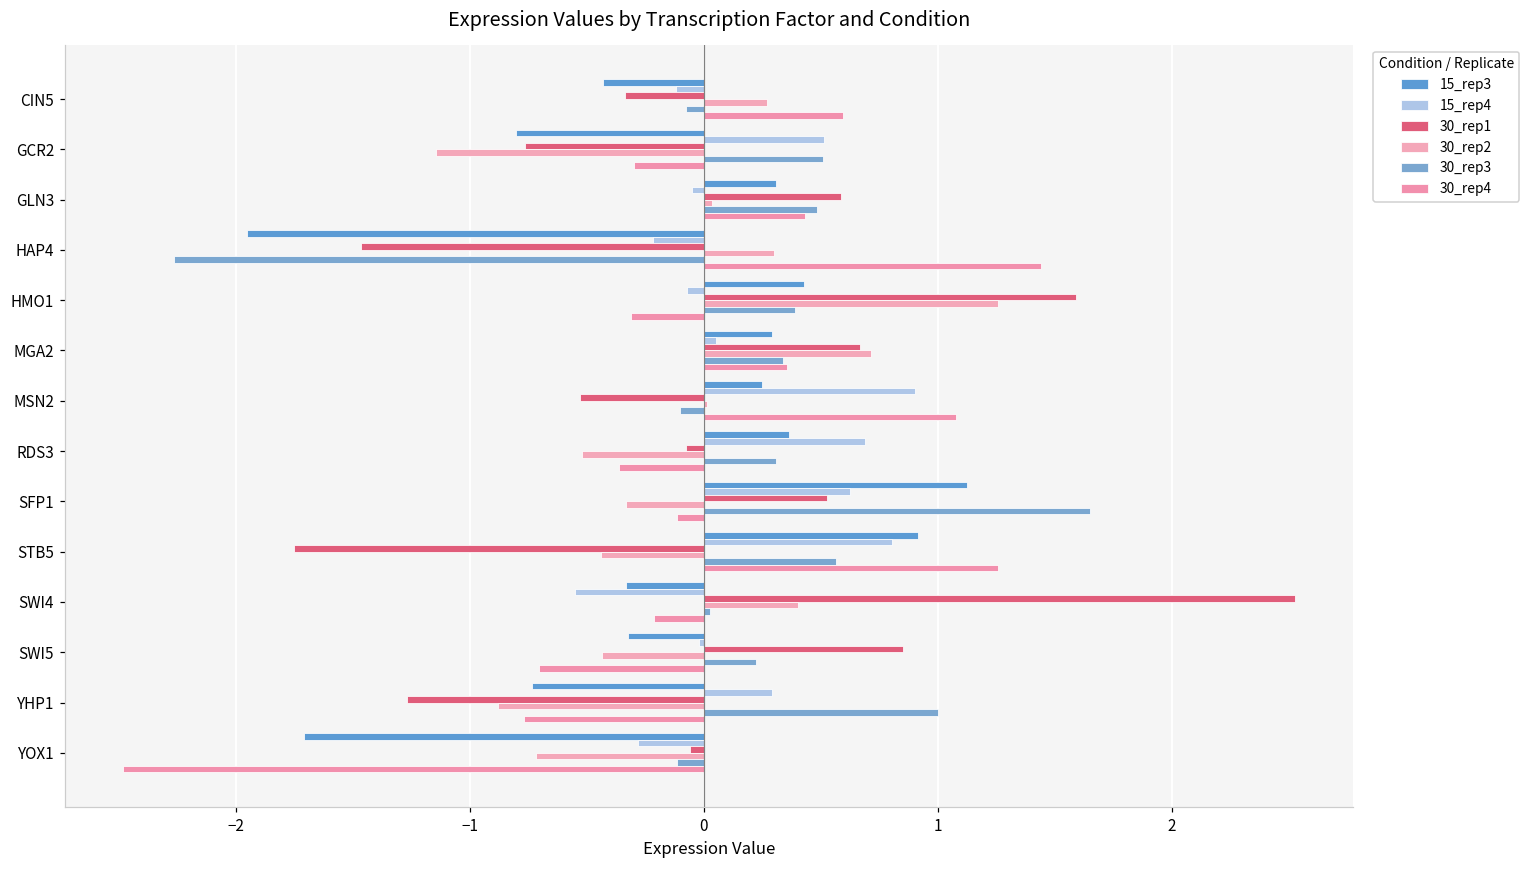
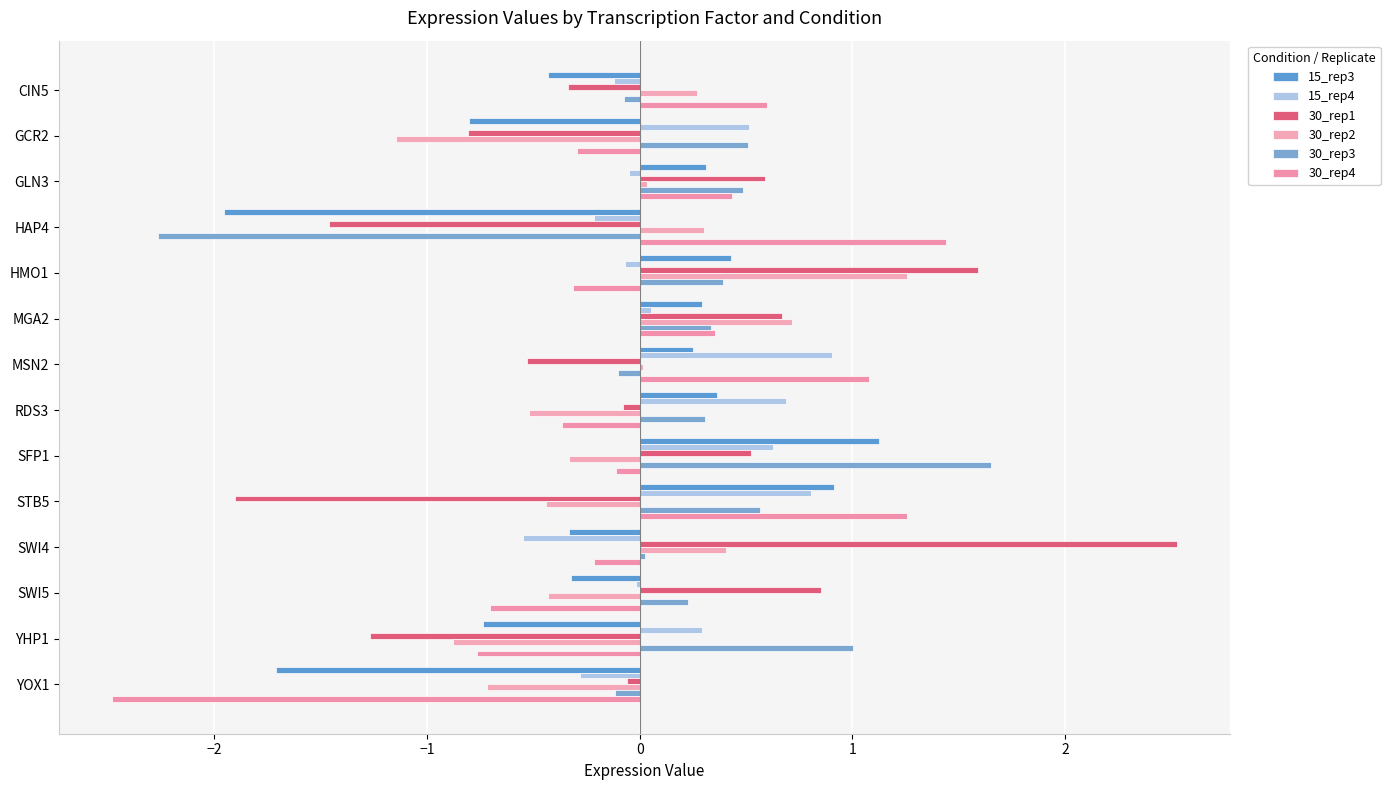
  {
    "15_rep4": {
      "CIN5": -0.12,
      "GCR2": 0.51,
      "GLN3": -0.05,
      "HAP4": -0.22,
      "HMO1": -0.07,
      "MGA2": 0.05,
      "MSN2": 0.90,
      "RDS3": 0.69,
      "SFP1": 0.63,
      "STB5": 0.80,
      "SWI4": -0.55,
      "SWI5": -0.02,
      "YHP1": 0.29,
      "YOX1": -0.28
    },
    "30_rep1": {
      "CIN5": -0.34,
-     "GCR2": -0.77,
+     "GCR2": -0.81,
      "GLN3": 0.59,
      "HAP4": -1.46,
      "HMO1": 1.59,
      "MGA2": 0.67,
      "MSN2": -0.53,
      "RDS3": -0.08,
      "SFP1": 0.53,
-     "STB5": -1.75,
+     "STB5": -1.90,
      "SWI4": 2.53,
      "SWI5": 0.85,
      "YHP1": -1.27,
      "YOX1": -0.06
    }
  }
